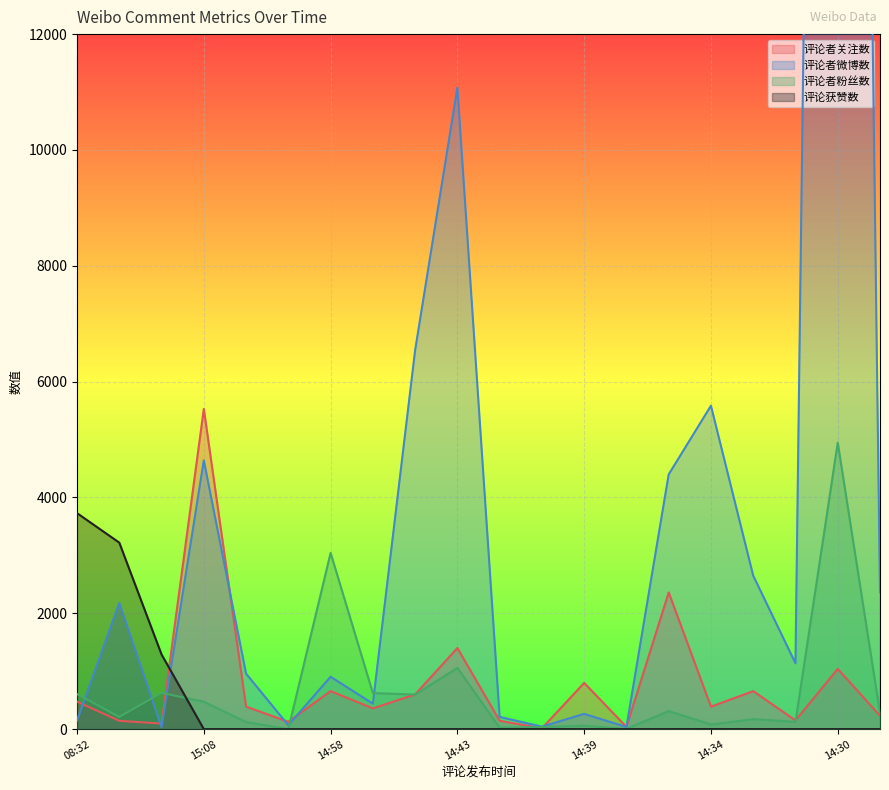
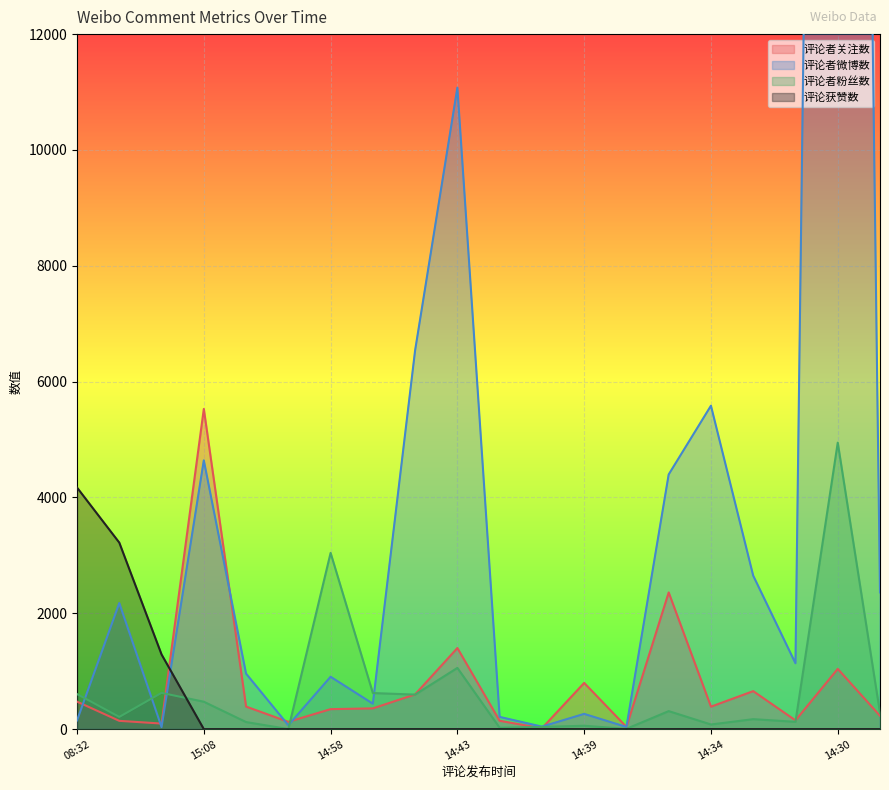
  {
    "评论者关注数": {
      "08:32": 500,
      "15:08": 5500,
-     "14:58": 700,
+     "14:58": 300,
      "14:39": 800
    },
    "评论获赞数": {
-     "08:32": 3700,
+     "08:32": 4200,
      "15:08": 0,
      "14:58": 0,
      "14:39": 0
    }
  }
